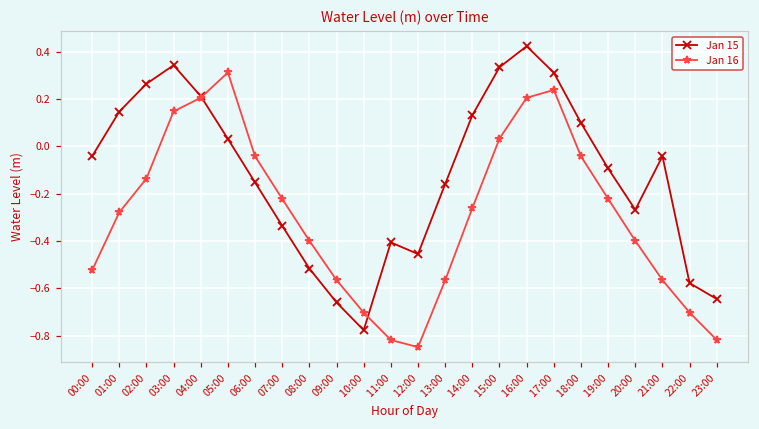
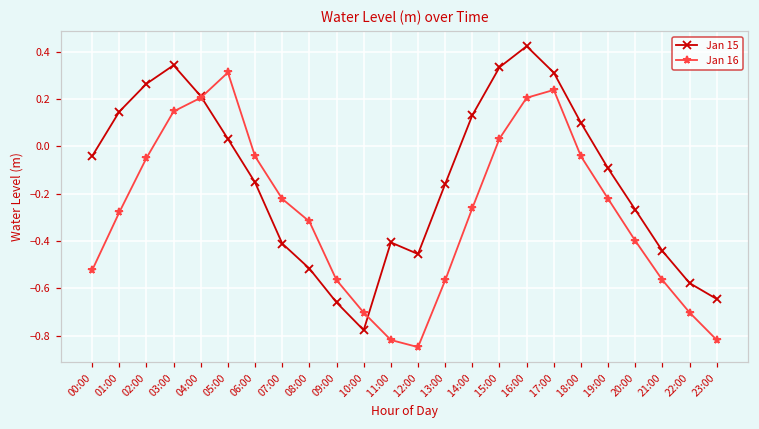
  {
    "Jan 15": {
      "00:00": -0.04,
      "01:00": 0.15,
      "02:00": 0.26,
      "03:00": 0.34,
      "05:00": 0.03,
      "06:00": -0.15,
-     "07:00": -0.34,
+     "07:00": -0.41,
      "08:00": -0.52,
      "09:00": -0.66,
      "10:00": -0.78,
      "11:00": -0.41,
      "12:00": -0.46,
      "13:00": -0.16,
      "14:00": 0.13,
      "15:00": 0.33,
      "16:00": 0.42,
      "17:00": 0.31,
      "18:00": 0.10,
      "19:00": -0.09,
      "20:00": -0.27,
-     "21:00": -0.04,
+     "21:00": -0.44,
      "22:00": -0.58,
      "23:00": -0.65
    },
    "Jan 16": {
      "00:00": -0.52,
      "01:00": -0.28,
-     "02:00": -0.14,
+     "02:00": -0.05,
      "03:00": 0.15,
      "05:00": 0.31,
      "06:00": -0.04,
      "07:00": -0.22,
-     "08:00": -0.40,
+     "08:00": -0.32,
      "09:00": -0.57,
      "10:00": -0.70,
      "11:00": -0.82,
      "12:00": -0.85,
      "13:00": -0.57,
      "14:00": -0.26,
      "15:00": 0.03,
      "16:00": 0.20,
      "17:00": 0.24,
      "18:00": -0.04,
      "19:00": -0.22,
      "20:00": -0.40,
      "21:00": -0.57,
      "22:00": -0.70,
      "23:00": -0.82
    }
  }
